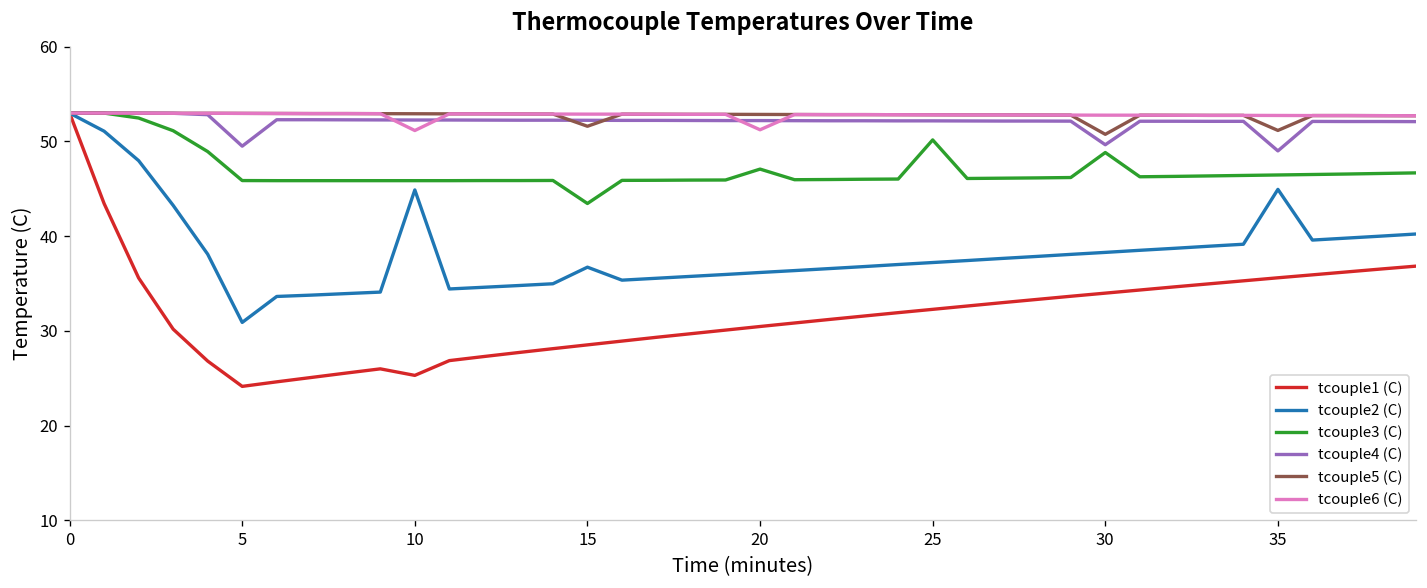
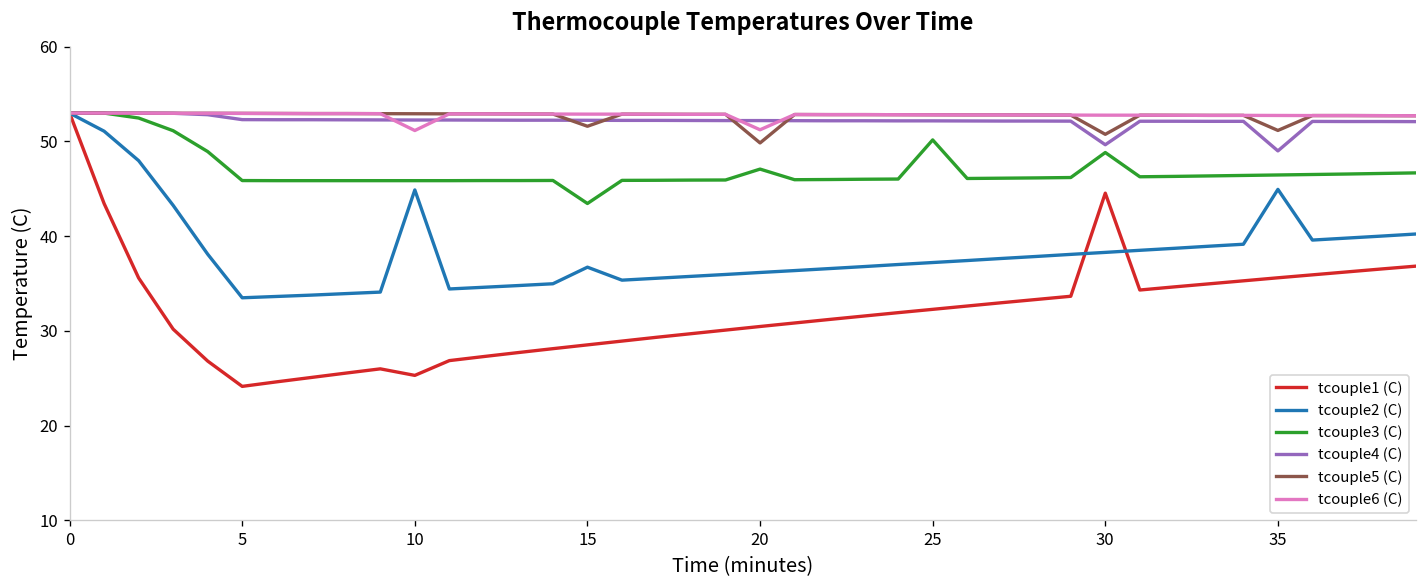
  {
    "tcouple1 (C)": {
      "5": 24,
      "10": 25,
      "15": 29,
      "20": 30,
      "25": 32,
-     "30": 34,
+     "30": 45,
      "35": 36
    },
    "tcouple2 (C)": {
-     "5": 31,
+     "5": 34,
      "10": 45,
      "15": 37,
      "20": 36,
      "25": 37,
      "30": 38,
      "35": 45
    },
    "tcouple3 (C)": {
      "5": 46,
      "10": 46,
      "15": 43,
      "20": 47,
      "25": 50,
      "30": 49,
      "35": 46
    },
    "tcouple4 (C)": {
-     "5": 50,
+     "5": 52,
      "10": 52,
      "15": 52,
      "20": 52,
      "25": 52,
      "30": 50,
      "35": 49
    },
    "tcouple5 (C)": {
      "10": 53,
      "15": 52,
-     "20": 53,
+     "20": 50,
      "30": 51,
      "35": 51
    },
    "tcouple6 (C)": {
      "10": 51,
      "15": 53,
      "20": 51,
      "30": 53,
      "35": 53
    }
  }
